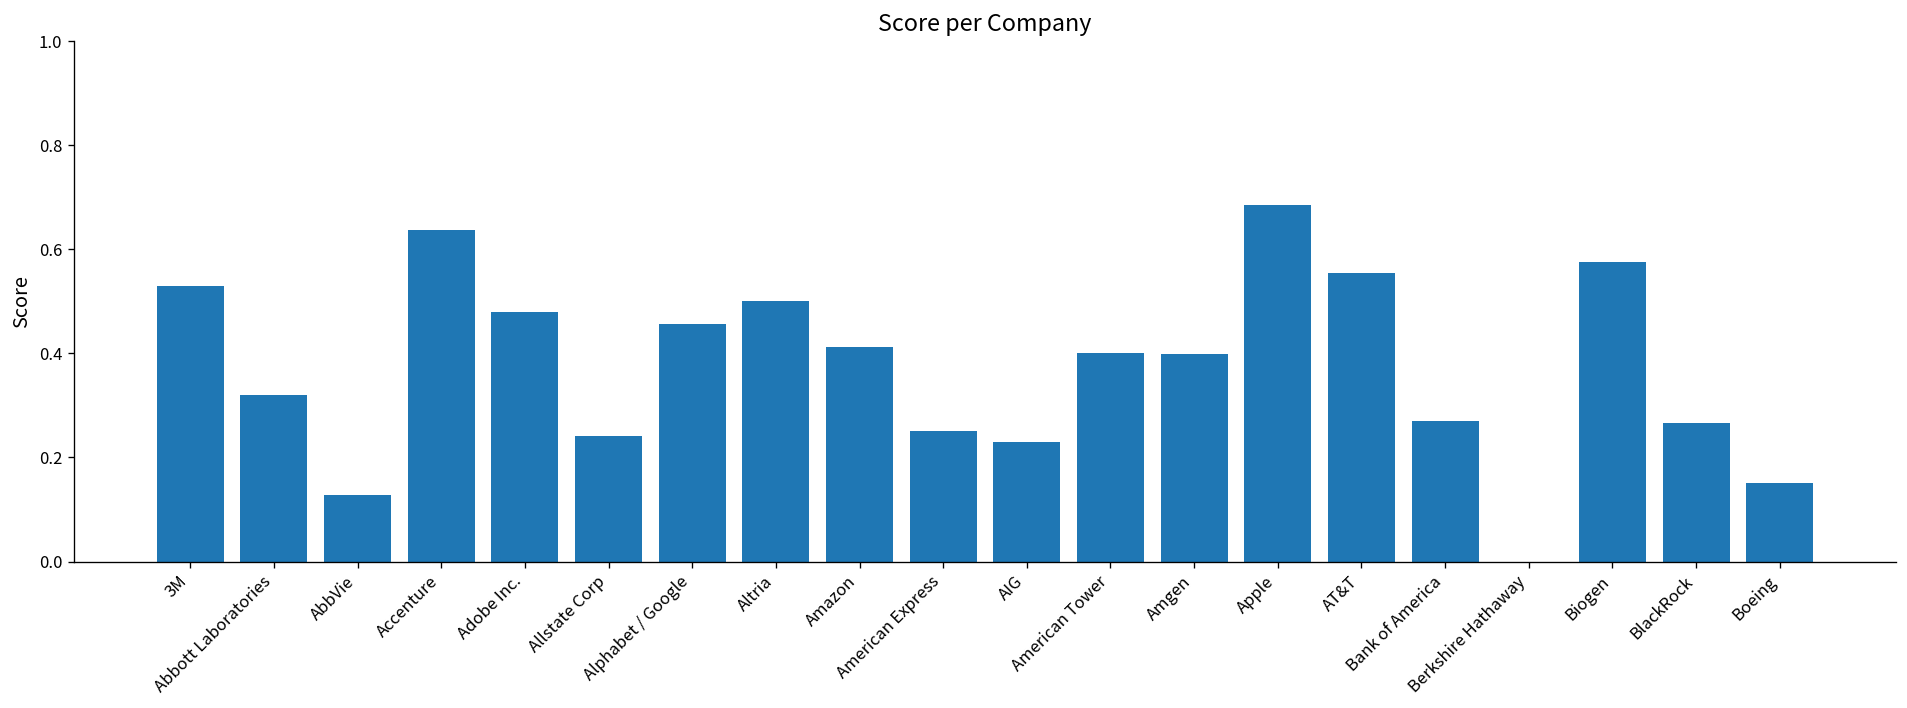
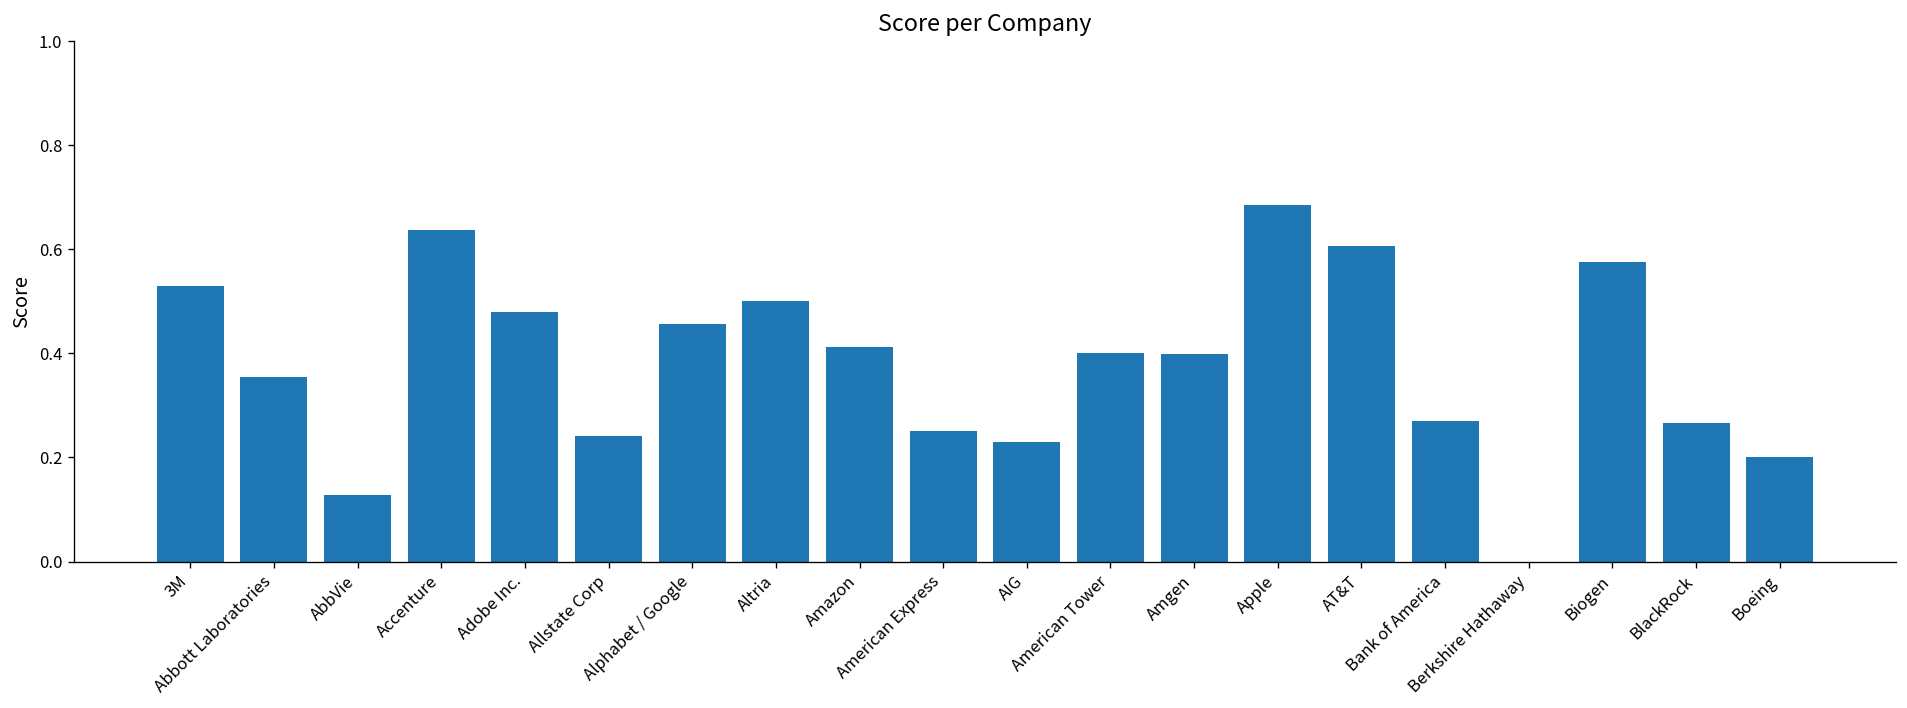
  {
    "3M": 0.53,
-   "Abbott Laboratories": 0.32,
+   "Abbott Laboratories": 0.35,
    "AbbVie": 0.13,
    "Accenture": 0.64,
    "Adobe Inc.": 0.48,
    "Allstate Corp": 0.24,
    "Alphabet / Google": 0.46,
    "Altria": 0.50,
    "Amazon": 0.41,
    "American Express": 0.25,
    "AIG": 0.23,
    "American Tower": 0.40,
    "Amgen": 0.40,
    "Apple": 0.68,
-   "AT&T": 0.56,
+   "AT&T": 0.61,
    "Bank of America": 0.27,
    "Berkshire Hathaway": 0.00,
    "Biogen": 0.58,
    "BlackRock": 0.27,
-   "Boeing": 0.15
+   "Boeing": 0.20
  }
